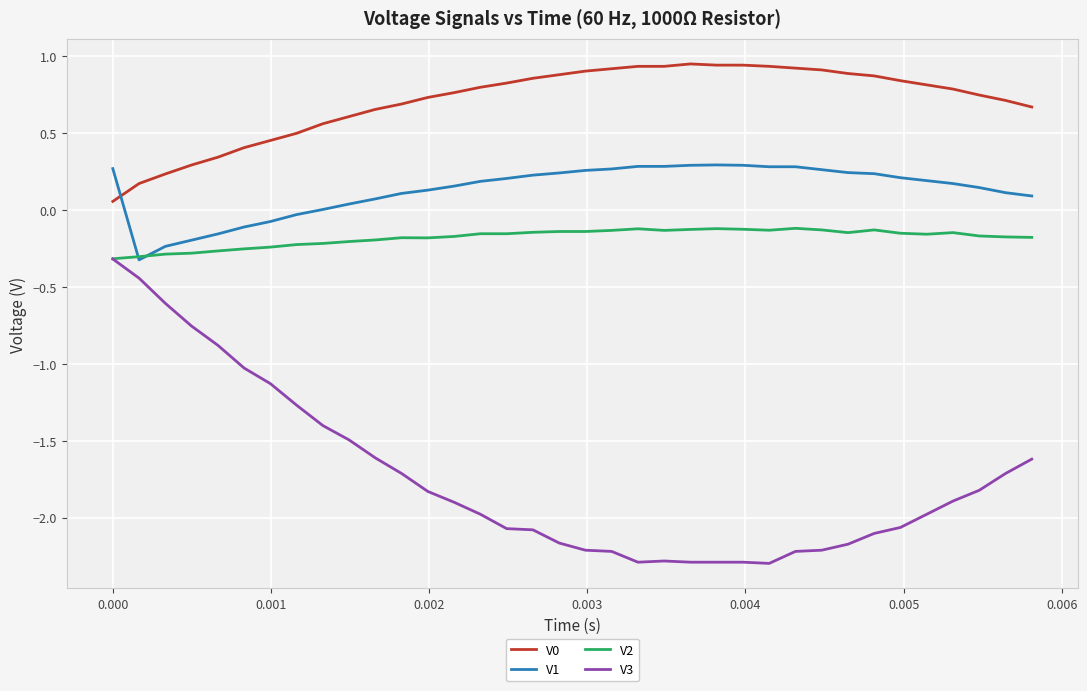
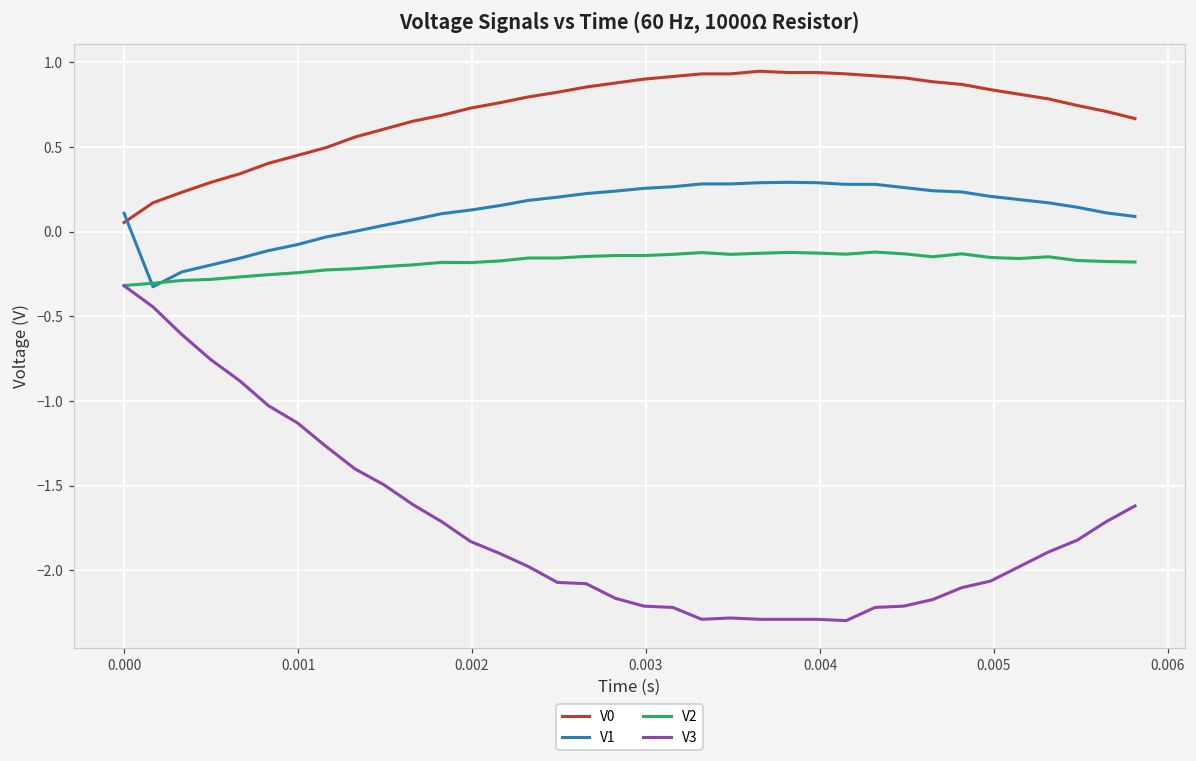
  {
    "V0": {
      "0.000": 0.05
    },
    "V1": {
-     "0.000": 0.27
+     "0.000": 0.11
    }
  }
